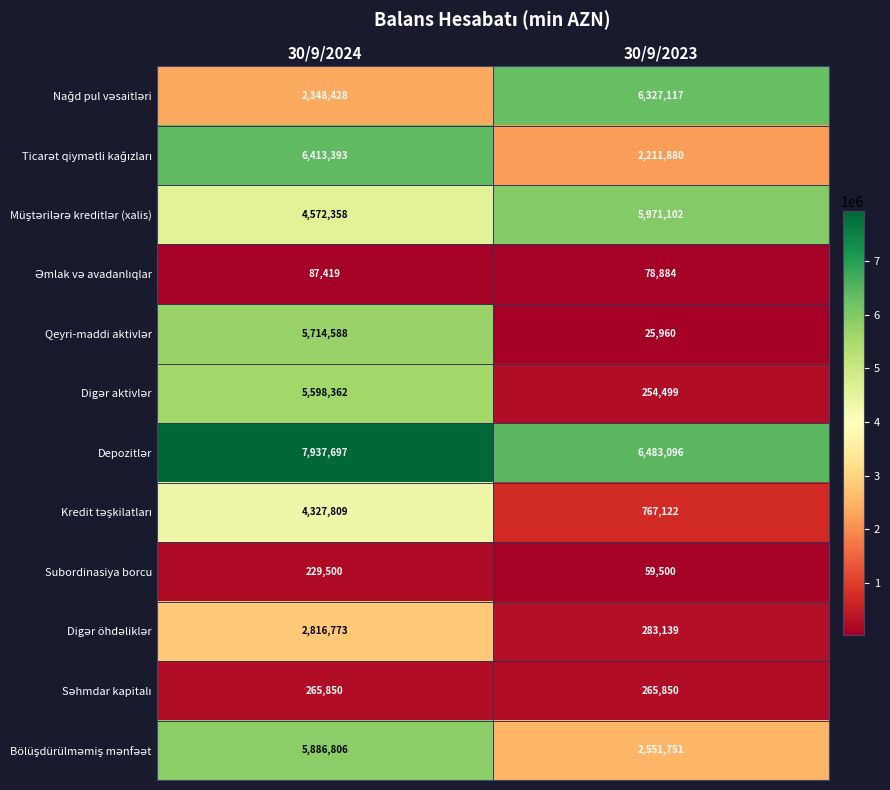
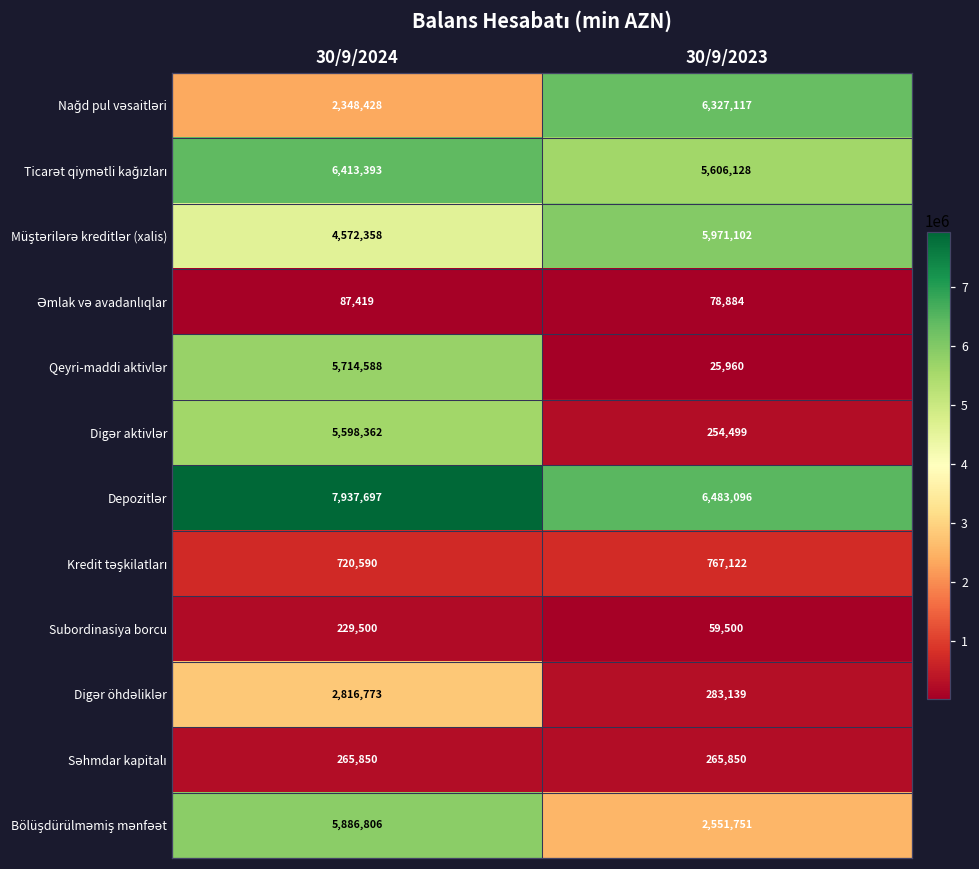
  {
    "Nağd pul vəsaitləri": {
      "30/9/2024": "2,348,428",
      "30/9/2023": "6,327,117"
    },
    "Ticarət qiymətli kağızları": {
      "30/9/2024": "6,413,393",
-     "30/9/2023": "2,211,880"
+     "30/9/2023": "5,606,128"
    },
    "Müştərilərə kreditlər (xalis)": {
      "30/9/2024": "4,572,358",
      "30/9/2023": "5,971,102"
    },
    "Əmlak və avadanlıqlar": {
      "30/9/2024": "87,419",
      "30/9/2023": "78,884"
    },
    "Qeyri-maddi aktivlər": {
      "30/9/2024": "5,714,588",
      "30/9/2023": "25,960"
    },
    "Digər aktivlər": {
      "30/9/2024": "5,598,362",
      "30/9/2023": "254,499"
    },
    "Depozitlər": {
      "30/9/2024": "7,937,697",
      "30/9/2023": "6,483,096"
    },
    "Kredit təşkilatları": {
-     "30/9/2024": "4,327,809",
+     "30/9/2024": "720,590",
      "30/9/2023": "767,122"
    },
    "Subordinasiya borcu": {
      "30/9/2024": "229,500",
      "30/9/2023": "59,500"
    },
    "Digər öhdəliklər": {
      "30/9/2024": "2,816,773",
      "30/9/2023": "283,139"
    },
    "Səhmdar kapitalı": {
      "30/9/2024": "265,850",
      "30/9/2023": "265,850"
    },
    "Bölüşdürülməmiş mənfəət": {
      "30/9/2024": "5,886,806",
      "30/9/2023": "2,551,751"
    }
  }
